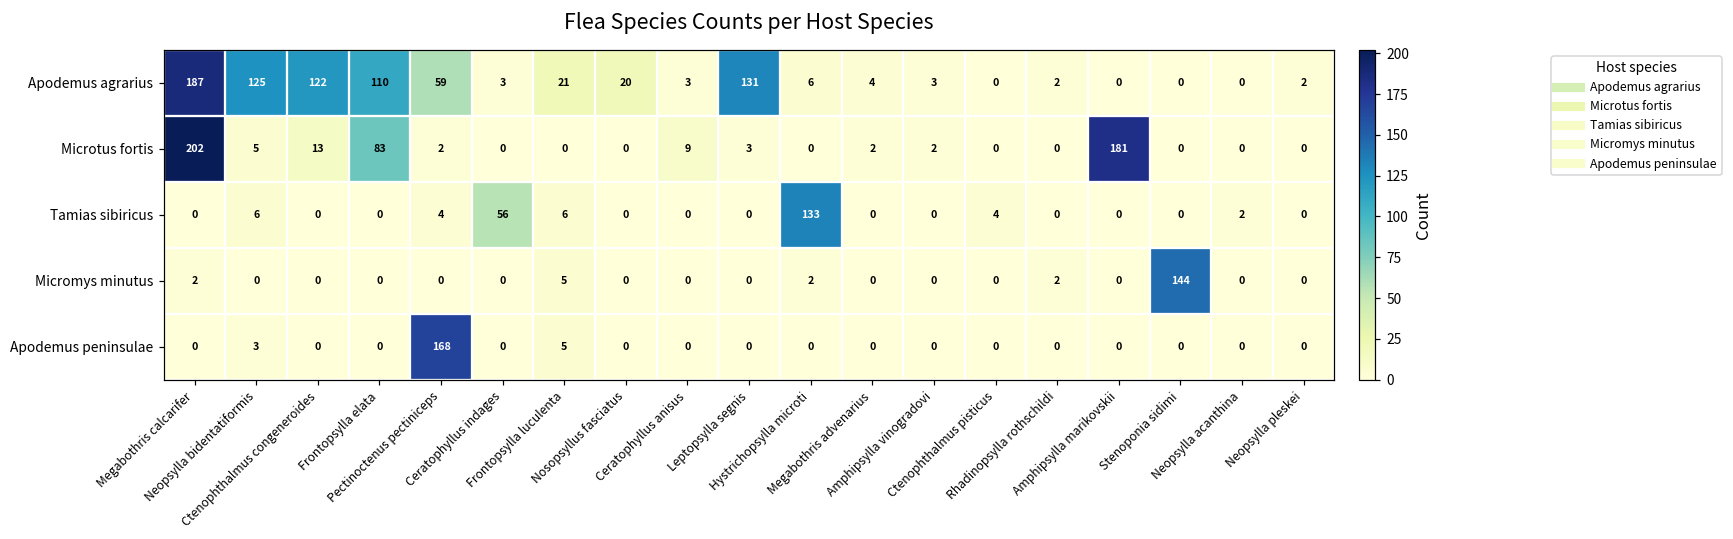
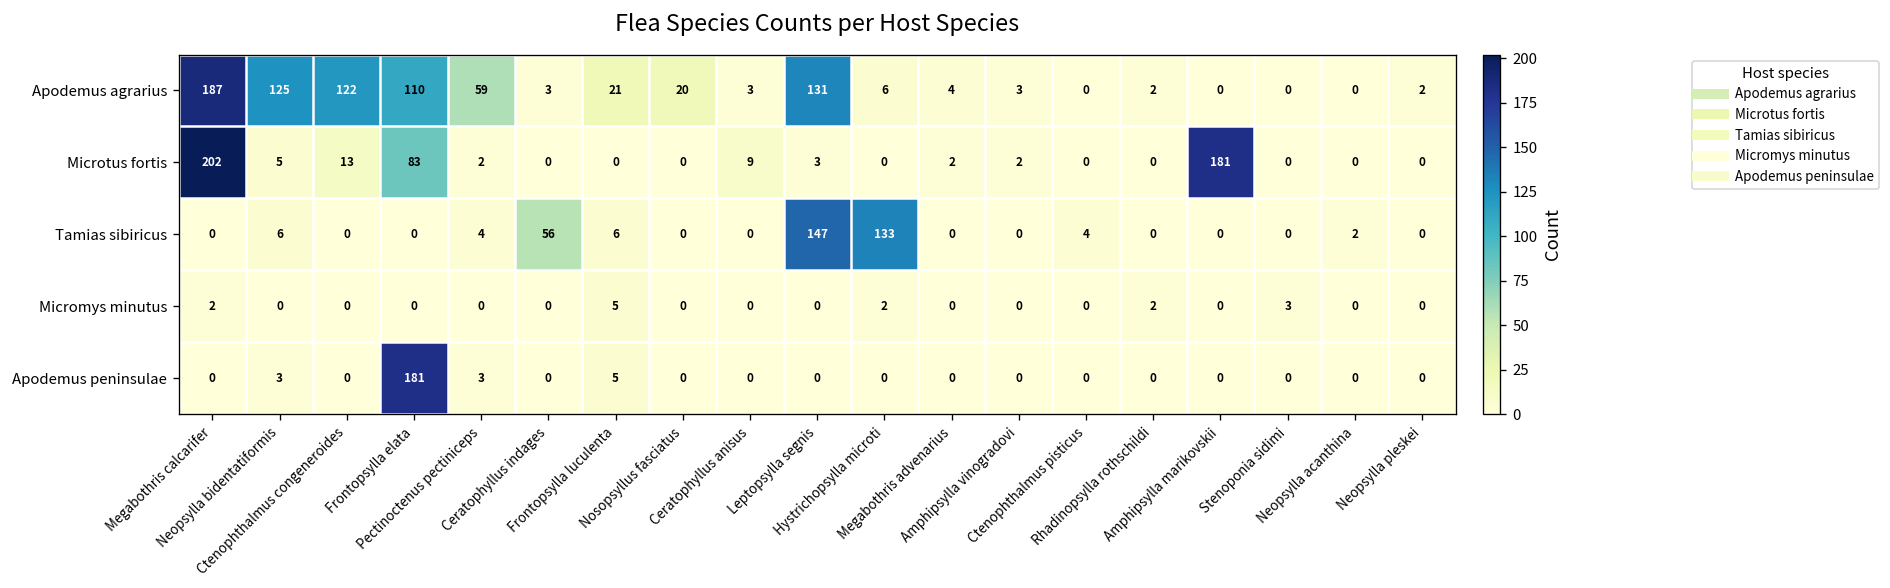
  {
    "Apodemus agrarius": {
      "Megabothris calcarifer": 187,
      "Neopsylla bidentatiformis": 125,
      "Ctenophthalmus congeneroides": 122,
      "Frontopsylla elata": 110,
      "Pectinoctenus pectiniceps": 59,
      "Ceratophyllus indages": 3,
      "Frontopsylla luculenta": 21,
      "Nosopsyllus fasciatus": 20,
      "Ceratophyllus anisus": 3,
      "Leptopsylla segnis": 131,
      "Hystrichopsylla microti": 6,
      "Megabothris advenarius": 4,
      "Amphipsylla vinogradovi": 3,
      "Ctenophthalmus pisticus": 0,
      "Rhadinopsylla rothschildi": 2,
      "Amphipsylla marikovskii": 0,
      "Stenoponia sidimi": 0,
      "Neopsylla acanthina": 0,
      "Neopsylla pleskei": 2
    },
    "Microtus fortis": {
      "Megabothris calcarifer": 202,
      "Neopsylla bidentatiformis": 5,
      "Ctenophthalmus congeneroides": 13,
      "Frontopsylla elata": 83,
      "Pectinoctenus pectiniceps": 2,
      "Ceratophyllus indages": 0,
      "Frontopsylla luculenta": 0,
      "Nosopsyllus fasciatus": 0,
      "Ceratophyllus anisus": 9,
      "Leptopsylla segnis": 3,
      "Hystrichopsylla microti": 0,
      "Megabothris advenarius": 2,
      "Amphipsylla vinogradovi": 2,
      "Ctenophthalmus pisticus": 0,
      "Rhadinopsylla rothschildi": 0,
      "Amphipsylla marikovskii": 181,
      "Stenoponia sidimi": 0,
      "Neopsylla acanthina": 0,
      "Neopsylla pleskei": 0
    },
    "Tamias sibiricus": {
      "Megabothris calcarifer": 0,
      "Neopsylla bidentatiformis": 6,
      "Ctenophthalmus congeneroides": 0,
      "Frontopsylla elata": 0,
      "Pectinoctenus pectiniceps": 4,
      "Ceratophyllus indages": 56,
      "Frontopsylla luculenta": 6,
      "Nosopsyllus fasciatus": 0,
      "Ceratophyllus anisus": 0,
-     "Leptopsylla segnis": 0,
+     "Leptopsylla segnis": 147,
      "Hystrichopsylla microti": 133,
      "Megabothris advenarius": 0,
      "Amphipsylla vinogradovi": 0,
      "Ctenophthalmus pisticus": 4,
      "Rhadinopsylla rothschildi": 0,
      "Amphipsylla marikovskii": 0,
      "Stenoponia sidimi": 0,
      "Neopsylla acanthina": 2,
      "Neopsylla pleskei": 0
    },
    "Micromys minutus": {
      "Megabothris calcarifer": 2,
      "Neopsylla bidentatiformis": 0,
      "Ctenophthalmus congeneroides": 0,
      "Frontopsylla elata": 0,
      "Pectinoctenus pectiniceps": 0,
      "Ceratophyllus indages": 0,
      "Frontopsylla luculenta": 5,
      "Nosopsyllus fasciatus": 0,
      "Ceratophyllus anisus": 0,
      "Leptopsylla segnis": 0,
      "Hystrichopsylla microti": 2,
      "Megabothris advenarius": 0,
      "Amphipsylla vinogradovi": 0,
      "Ctenophthalmus pisticus": 0,
      "Rhadinopsylla rothschildi": 2,
      "Amphipsylla marikovskii": 0,
-     "Stenoponia sidimi": 144,
+     "Stenoponia sidimi": 3,
      "Neopsylla acanthina": 0,
      "Neopsylla pleskei": 0
    },
    "Apodemus peninsulae": {
      "Megabothris calcarifer": 0,
      "Neopsylla bidentatiformis": 3,
      "Ctenophthalmus congeneroides": 0,
-     "Frontopsylla elata": 0,
-     "Pectinoctenus pectiniceps": 168,
+     "Frontopsylla elata": 181,
+     "Pectinoctenus pectiniceps": 3,
      "Ceratophyllus indages": 0,
      "Frontopsylla luculenta": 5,
      "Nosopsyllus fasciatus": 0,
      "Ceratophyllus anisus": 0,
      "Leptopsylla segnis": 0,
      "Hystrichopsylla microti": 0,
      "Megabothris advenarius": 0,
      "Amphipsylla vinogradovi": 0,
      "Ctenophthalmus pisticus": 0,
      "Rhadinopsylla rothschildi": 0,
      "Amphipsylla marikovskii": 0,
      "Stenoponia sidimi": 0,
      "Neopsylla acanthina": 0,
      "Neopsylla pleskei": 0
    }
  }
